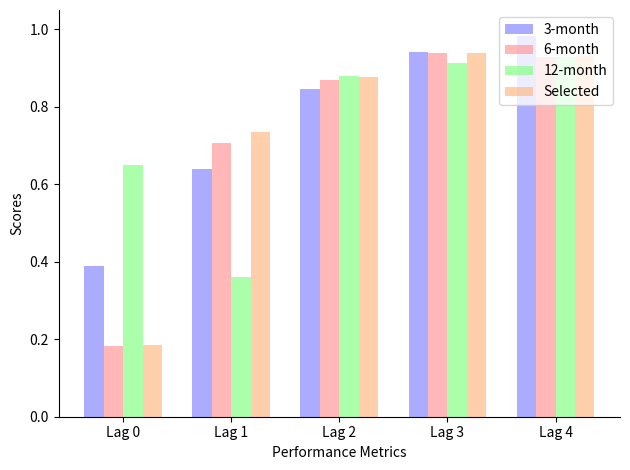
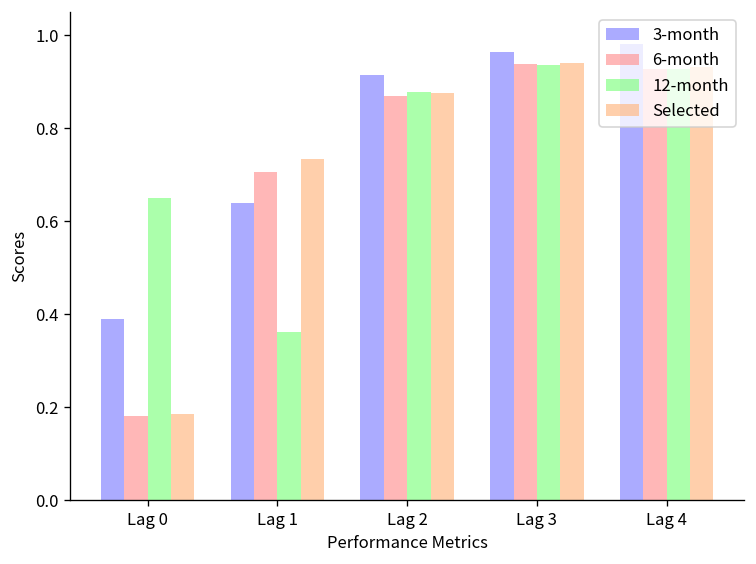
  {
    "3-month": {
      "Lag 0": 0.39,
      "Lag 1": 0.64,
-     "Lag 2": 0.85,
-     "Lag 3": 0.94
+     "Lag 2": 0.91,
+     "Lag 3": 0.96
    },
    "12-month": {
      "Lag 0": 0.65,
      "Lag 1": 0.36,
      "Lag 2": 0.88,
-     "Lag 3": 0.91
+     "Lag 3": 0.94
    }
  }
